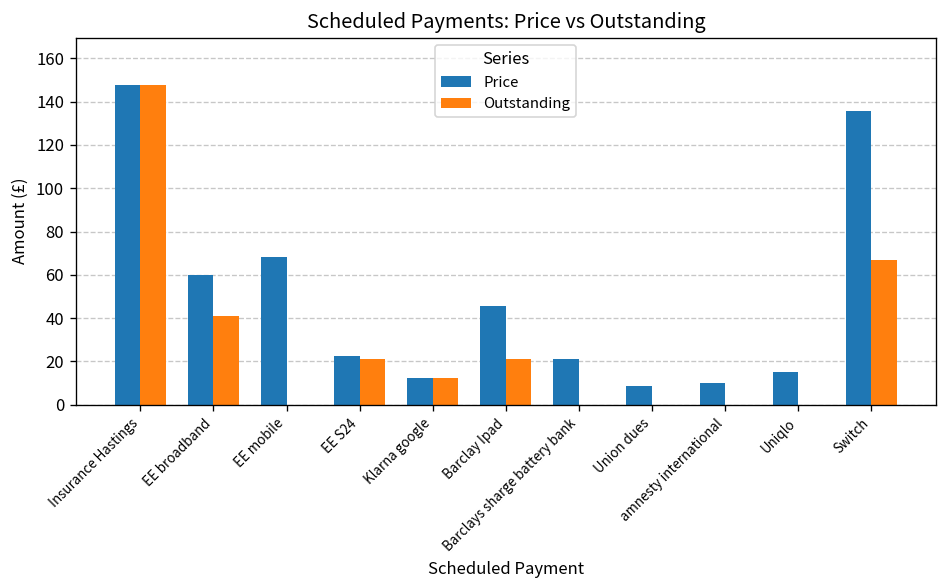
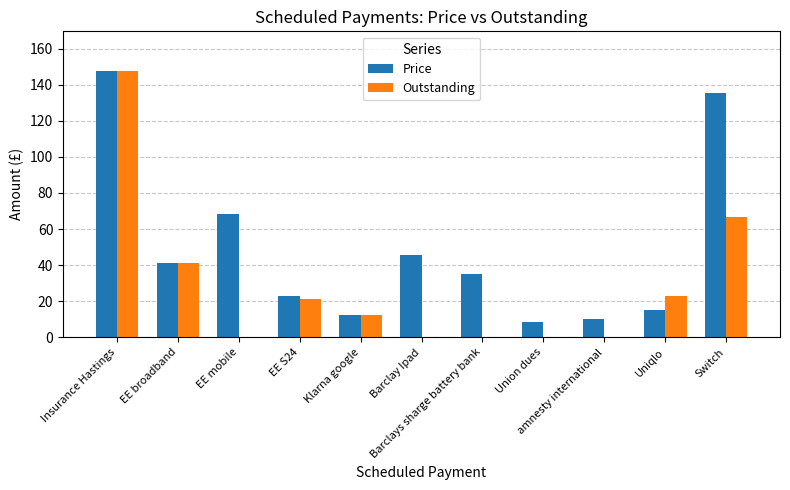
  {
    "Price": {
      "Insurance Hastings": 147,
-     "EE broadband": 60,
+     "EE broadband": 41,
      "EE mobile": 68,
      "EE S24": 23,
      "Klarna google": 13,
      "Barclay Ipad": 46,
-     "Barclays sharge battery bank": 21,
+     "Barclays sharge battery bank": 35,
      "Union dues": 9,
      "amnesty international": 10,
      "Uniqlo": 15,
      "Switch": 135
    },
    "Outstanding": {
      "Insurance Hastings": 147,
      "EE broadband": 41,
      "EE mobile": 0,
      "EE S24": 21,
      "Klarna google": 13,
-     "Barclay Ipad": 21,
+     "Barclay Ipad": 0,
      "Barclays sharge battery bank": 0,
      "Union dues": 0,
      "amnesty international": 0,
-     "Uniqlo": 0,
+     "Uniqlo": 23,
      "Switch": 67
    }
  }
